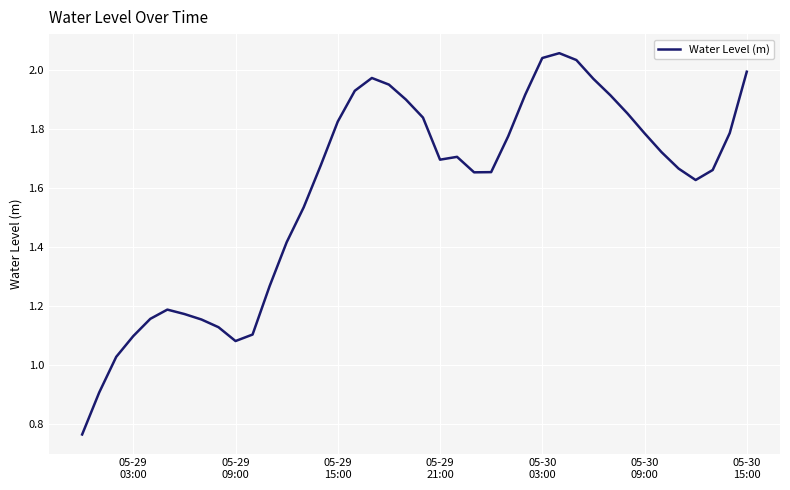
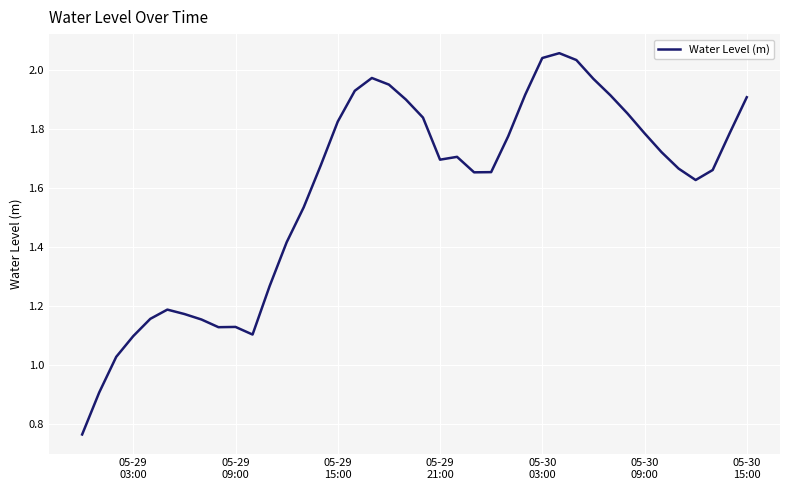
  {
    "05-29 03:00": 1.10,
-   "05-29 09:00": 1.08,
+   "05-29 09:00": 1.13,
    "05-29 15:00": 1.83,
    "05-29 21:00": 1.70,
    "05-30 03:00": 2.04,
    "05-30 09:00": 1.79,
-   "05-30 15:00": 2.00
+   "05-30 15:00": 1.91
  }
